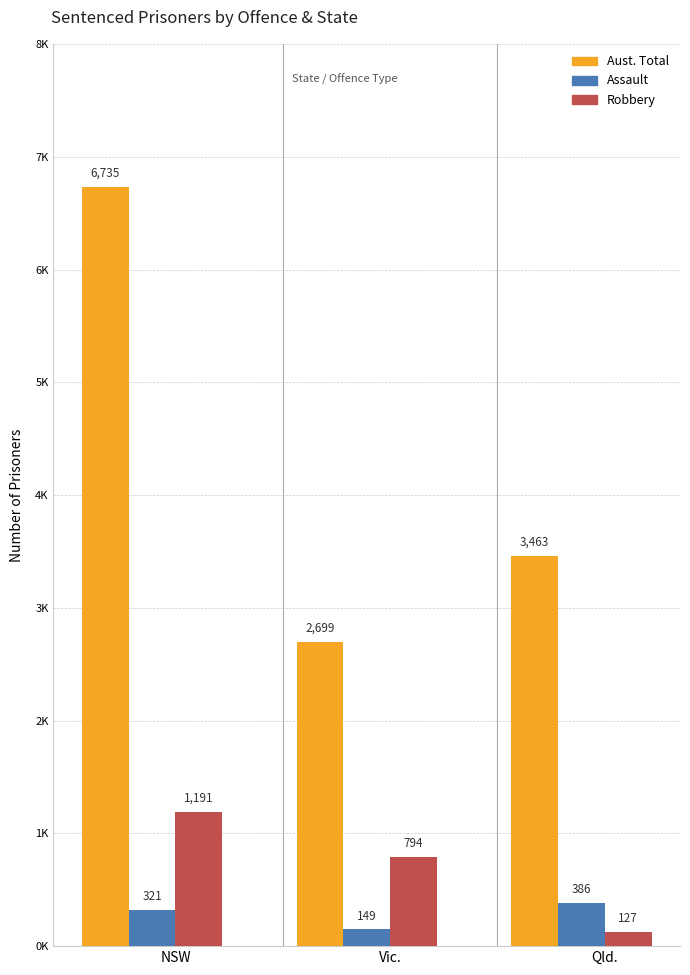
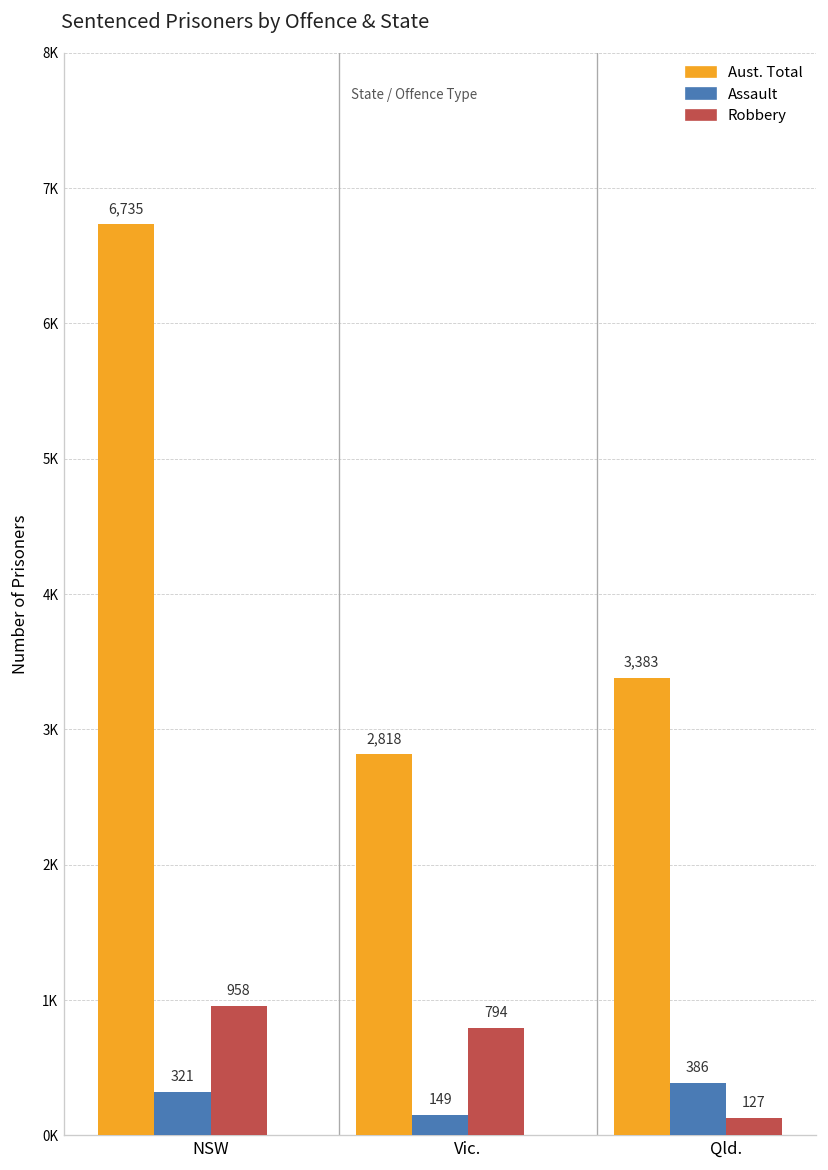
  {
    "Aust. Total": {
      "NSW": "6,735",
-     "Vic.": "2,699",
-     "Qld.": "3,463"
+     "Vic.": "2,818",
+     "Qld.": "3,383"
    },
    "Assault": {
      "NSW": "321",
      "Vic.": "149",
      "Qld.": "386"
    },
    "Robbery": {
-     "NSW": "1,191",
+     "NSW": "958",
      "Vic.": "794",
      "Qld.": "127"
    }
  }
